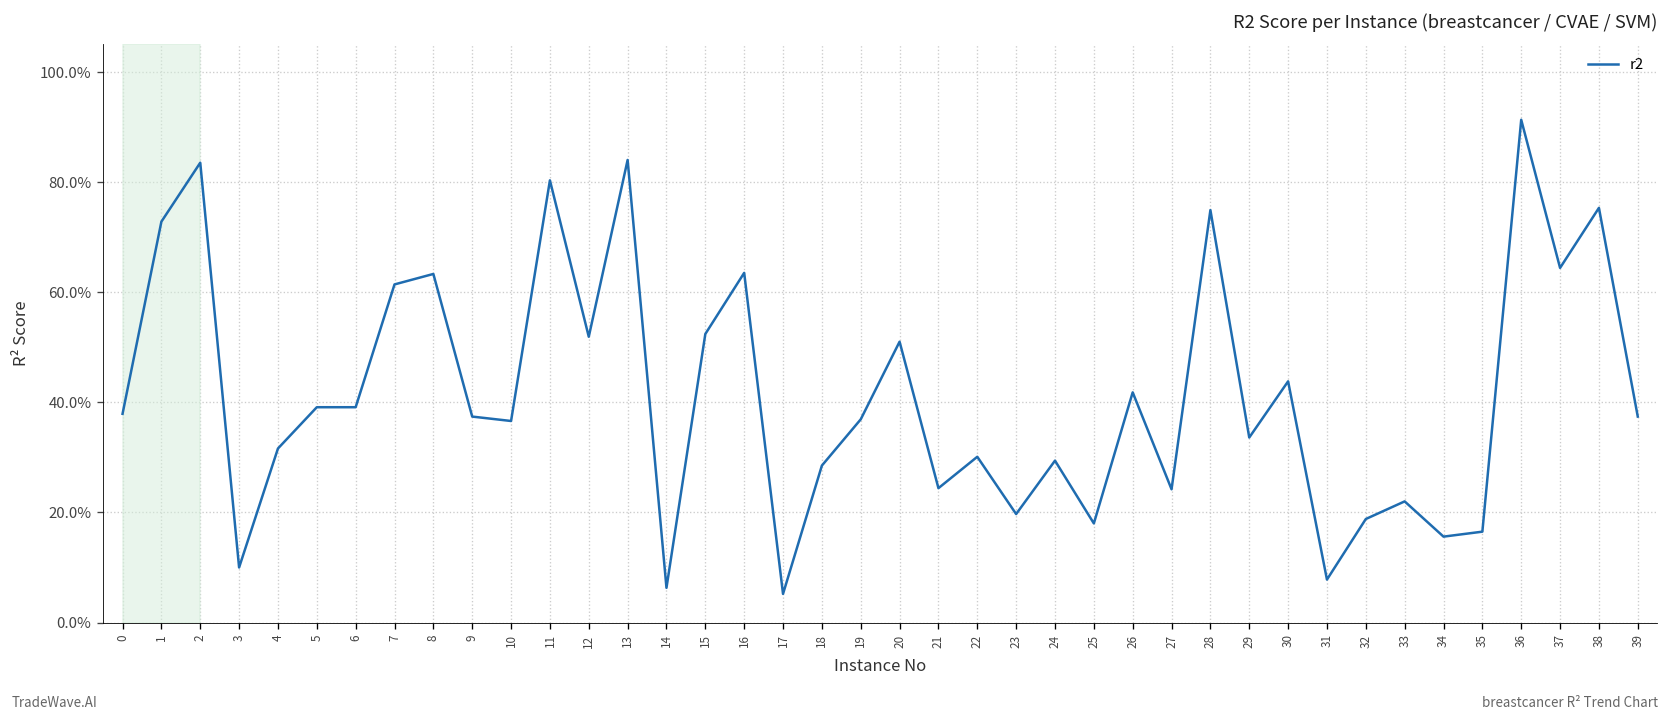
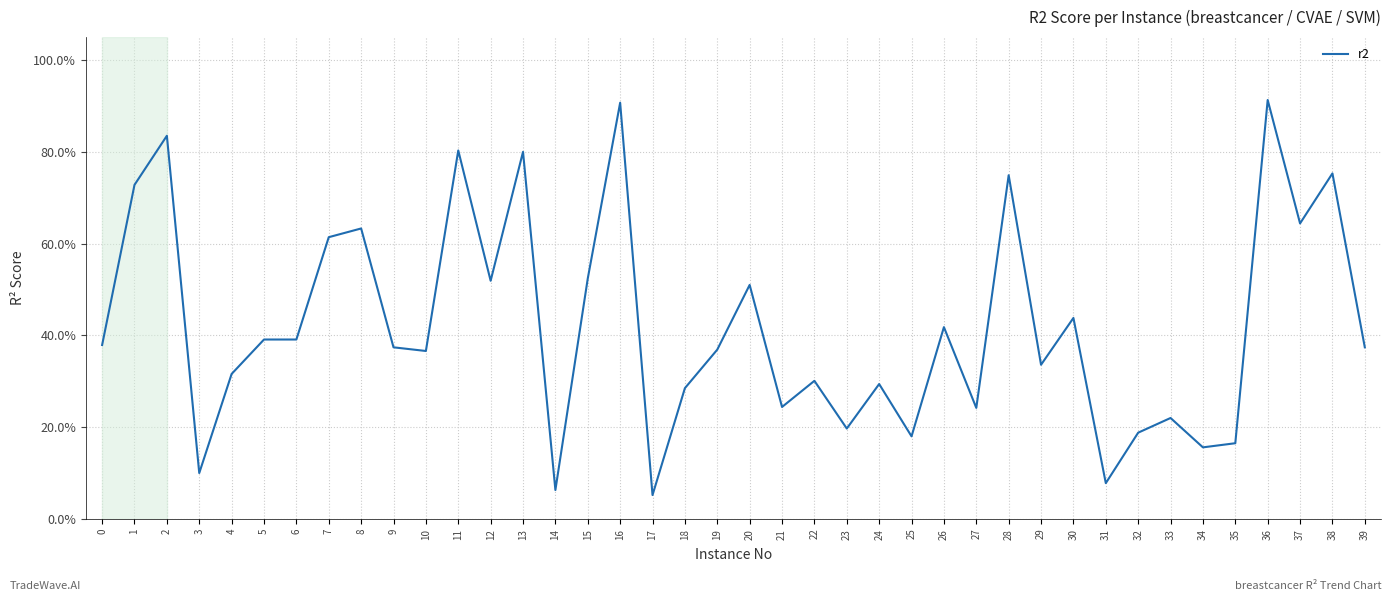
  {
    "0": "38%",
    "1": "73%",
    "2": "84%",
    "3": "10%",
    "4": "32%",
    "5": "39%",
    "6": "39%",
    "7": "61%",
    "8": "63%",
    "9": "37%",
    "10": "37%",
    "11": "80%",
    "12": "52%",
-   "13": "84%",
+   "13": "80%",
    "14": "6%",
    "15": "52%",
-   "16": "64%",
+   "16": "91%",
    "17": "5%",
    "18": "28%",
    "19": "37%",
    "20": "51%",
    "21": "24%",
    "22": "30%",
    "23": "20%",
    "24": "29%",
    "25": "18%",
    "26": "42%",
    "27": "24%",
    "28": "75%",
    "29": "34%",
    "30": "44%",
    "31": "8%",
    "32": "19%",
    "33": "22%",
    "34": "16%",
    "35": "17%",
    "36": "91%",
    "37": "64%",
    "38": "75%",
    "39": "37%"
  }
